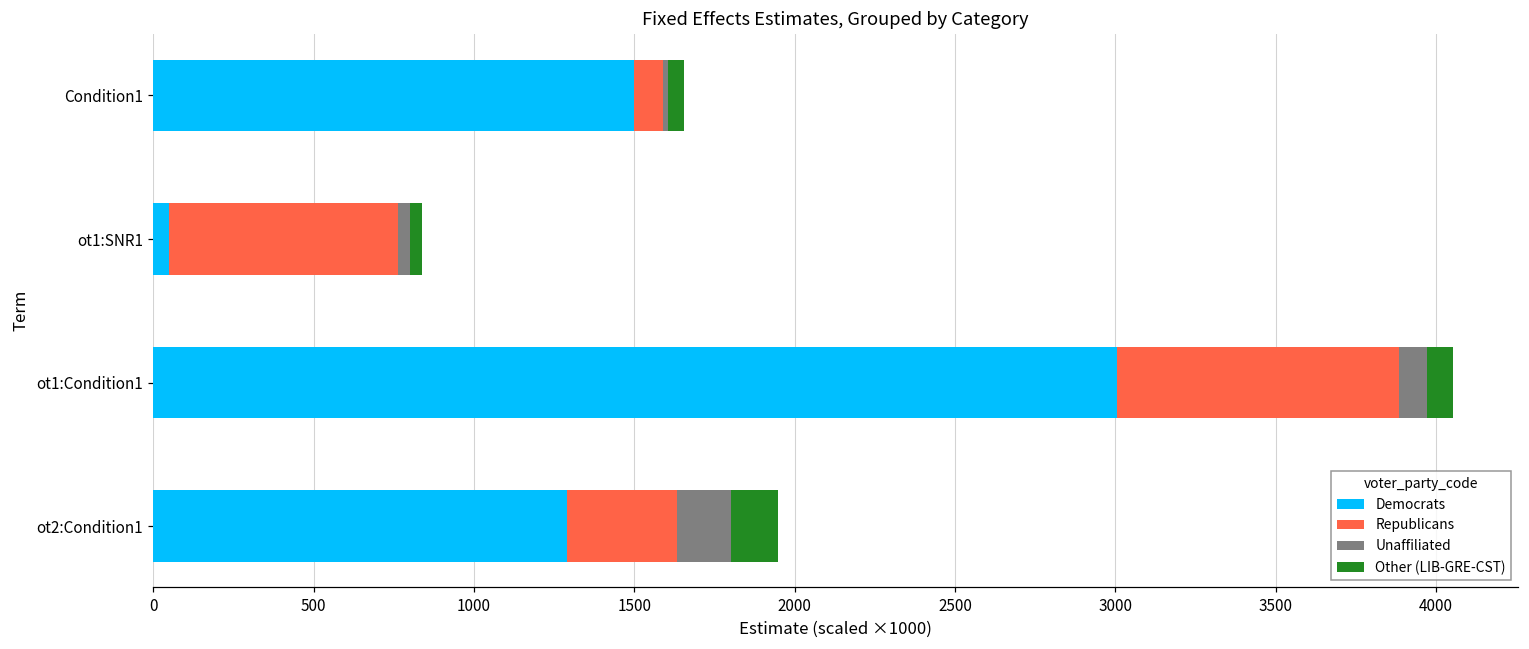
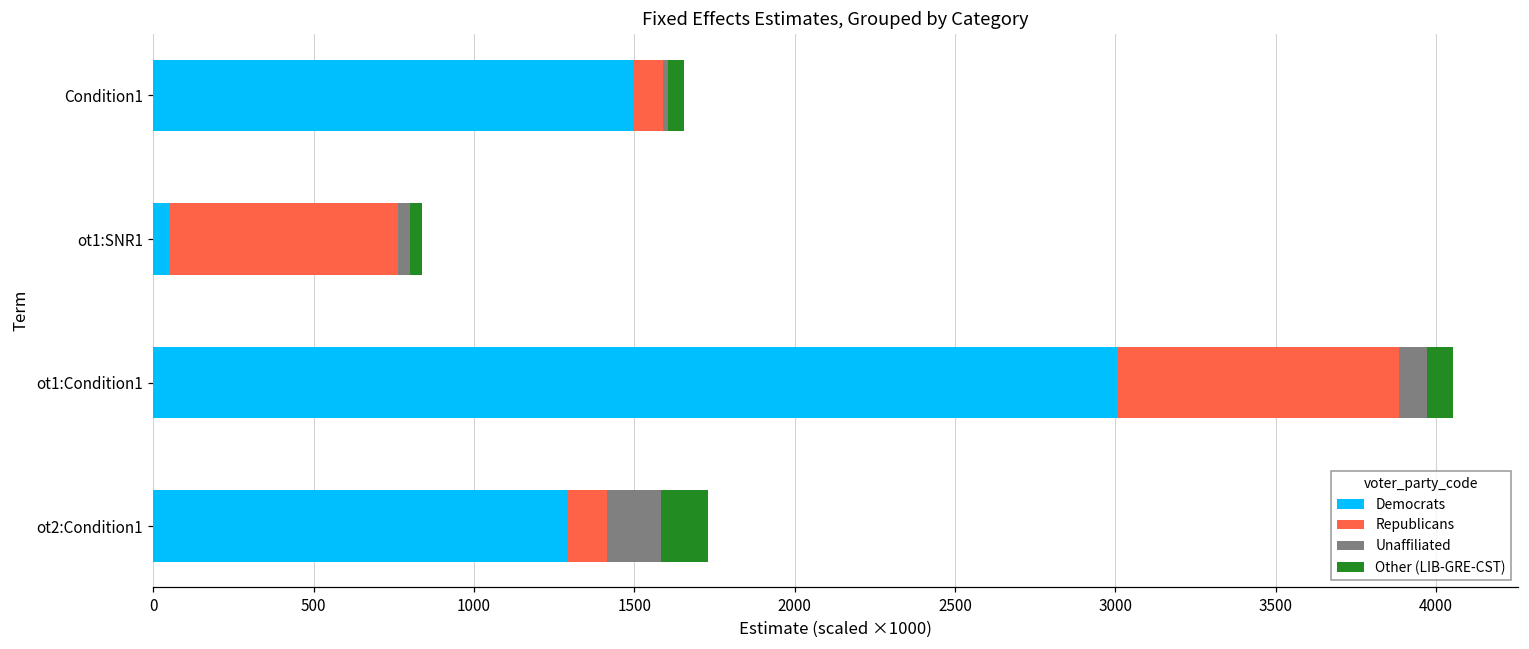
  {
    "Democrats": {
      "Condition1": 1500,
      "ot1:SNR1": 50,
      "ot1:Condition1": 3010,
      "ot2:Condition1": 1290
    },
    "Republicans": {
      "Condition1": 90,
      "ot1:SNR1": 710,
      "ot1:Condition1": 880,
-     "ot2:Condition1": 340
+     "ot2:Condition1": 130
    },
    "Unaffiliated": {
      "Condition1": 20,
      "ot1:SNR1": 40,
      "ot1:Condition1": 90,
      "ot2:Condition1": 170
    },
    "Other (LIB-GRE-CST)": {
      "Condition1": 50,
      "ot1:SNR1": 40,
      "ot1:Condition1": 80,
      "ot2:Condition1": 140
    }
  }
